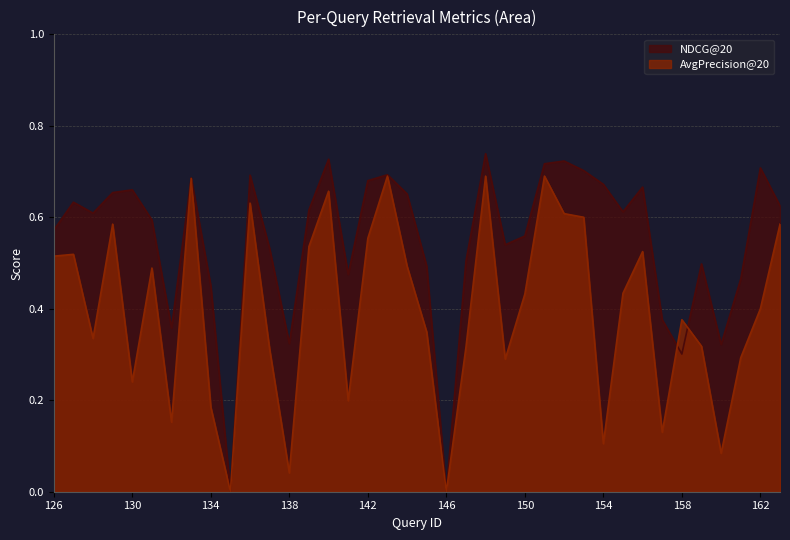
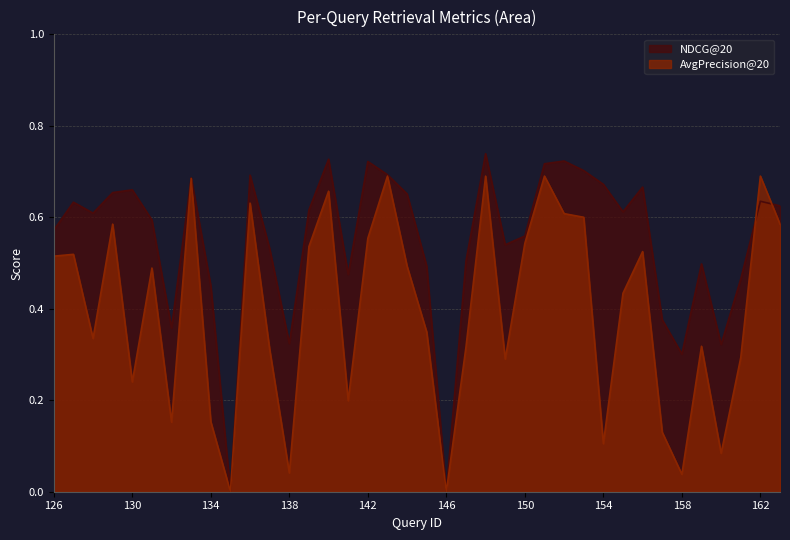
  {
    "NDCG@20": {
      "126": 0.57,
      "130": 0.66,
      "134": 0.45,
      "138": 0.32,
-     "142": 0.68,
+     "142": 0.72,
      "150": 0.56,
      "154": 0.67,
      "158": 0.30,
-     "162": 0.71
+     "162": 0.64
    },
    "AvgPrecision@20": {
      "126": 0.52,
      "130": 0.24,
-     "134": 0.19,
+     "134": 0.15,
      "138": 0.04,
      "142": 0.55,
-     "150": 0.43,
+     "150": 0.54,
      "154": 0.11,
-     "158": 0.38,
-     "162": 0.40
+     "158": 0.04,
+     "162": 0.69
    }
  }
